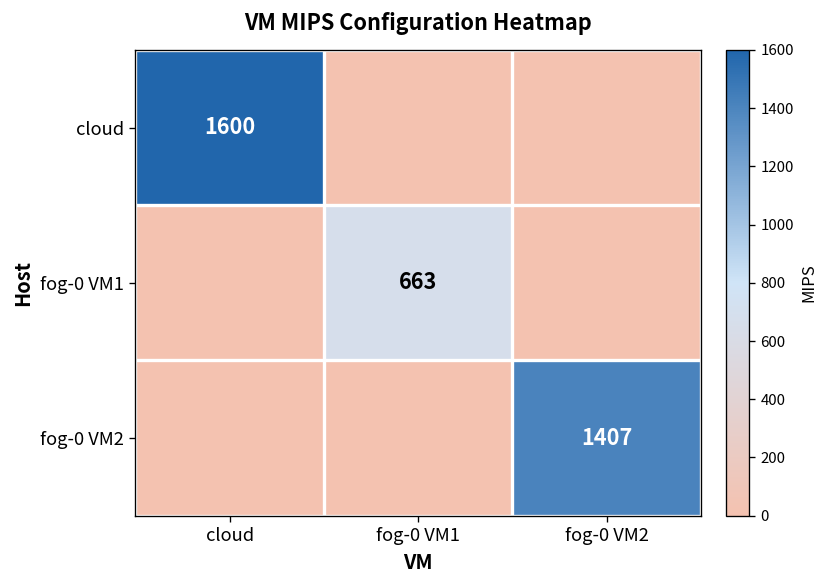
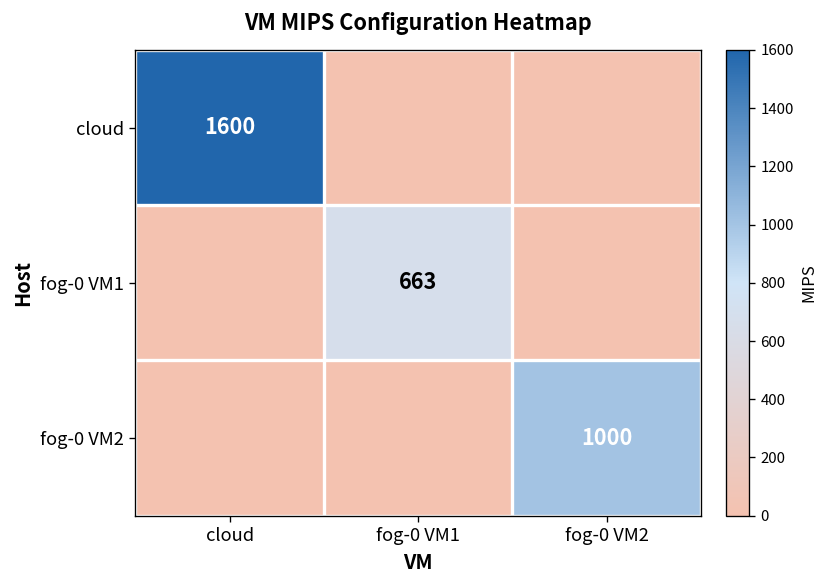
  {
    "cloud": {
      "cloud": 1600
    },
    "fog-0 VM1": {
      "fog-0 VM1": 663
    },
    "fog-0 VM2": {
-     "fog-0 VM2": 1407
+     "fog-0 VM2": 1000
    }
  }
